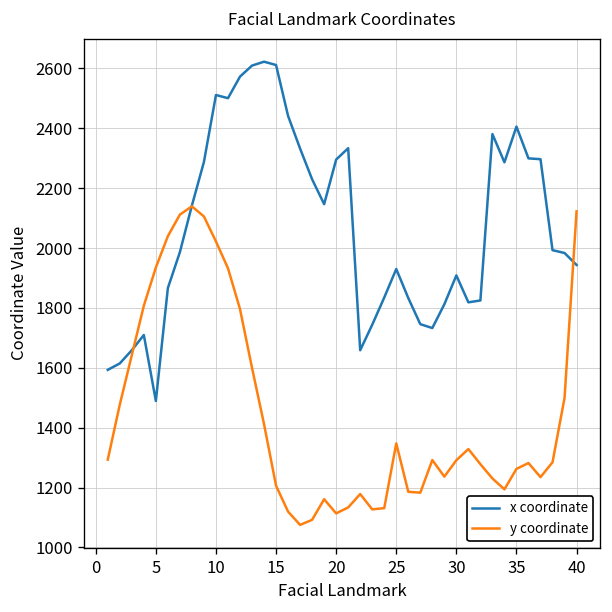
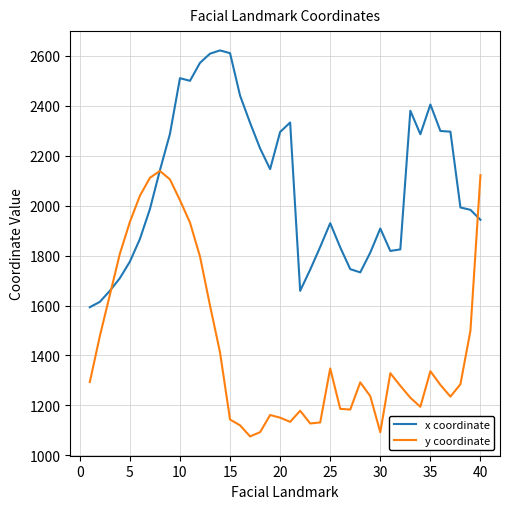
  {
    "x coordinate": {
-     "5": 1490,
+     "5": 1780,
      "10": 2510,
      "15": 2610,
      "20": 2300,
      "25": 1930,
      "30": 1910,
      "35": 2410,
      "40": 1940
    },
    "y coordinate": {
      "5": 1930,
      "10": 2020,
-     "15": 1210,
-     "20": 1110,
+     "15": 1140,
+     "20": 1150,
      "25": 1350,
-     "30": 1290,
-     "35": 1260,
+     "30": 1090,
+     "35": 1340,
      "40": 2120
    }
  }
